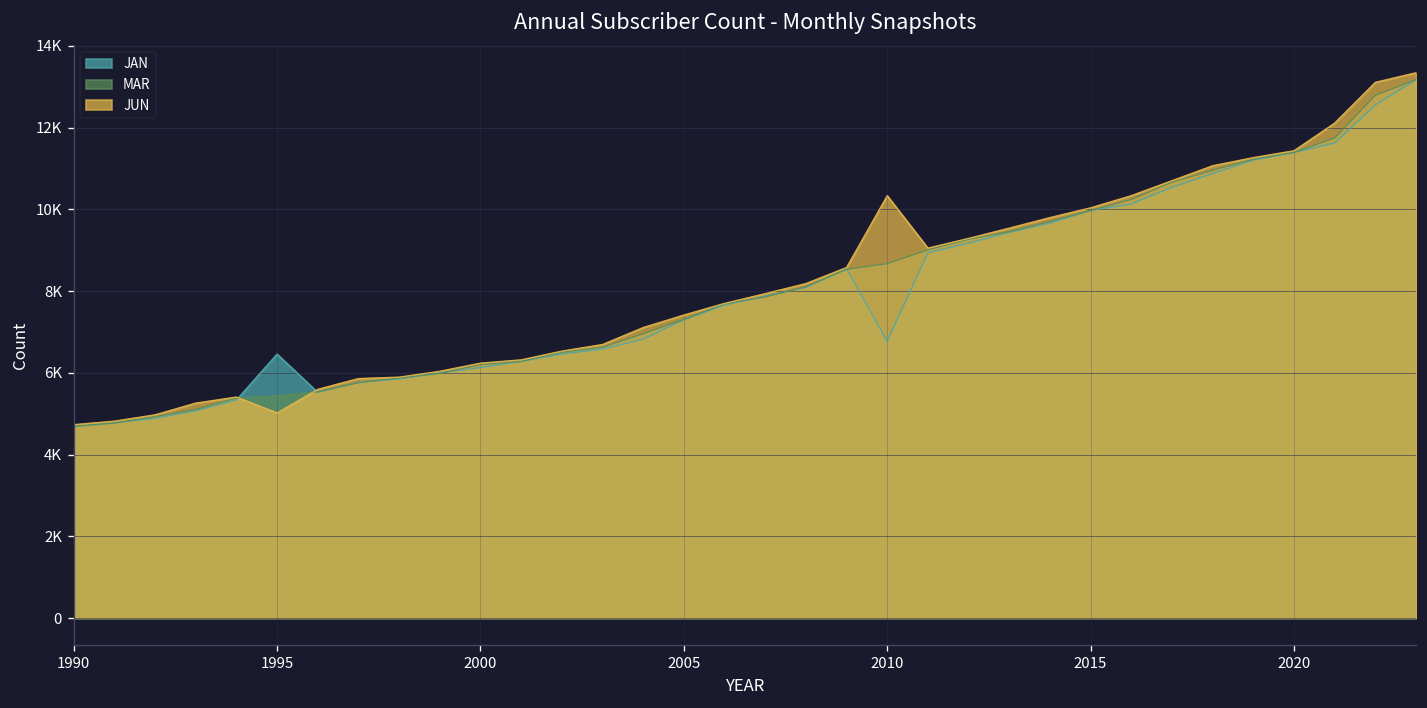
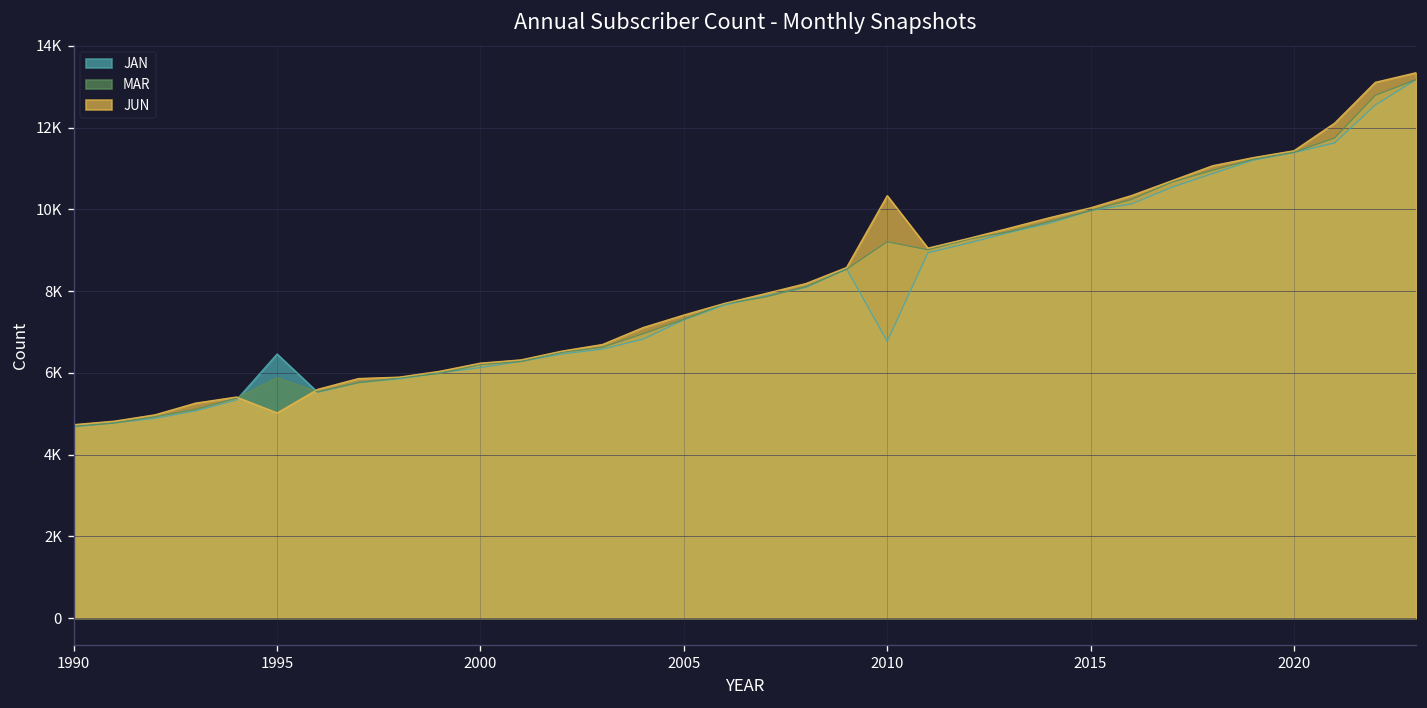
  {
    "JAN": {
      "1995": 6500,
      "2010": 6800
    },
    "MAR": {
-     "1995": 5400,
-     "2010": 8700
+     "1995": 5900,
+     "2010": 9200
    },
    "JUN": {
      "1995": 5000,
      "2005": 7400,
      "2010": 10300
    }
  }
